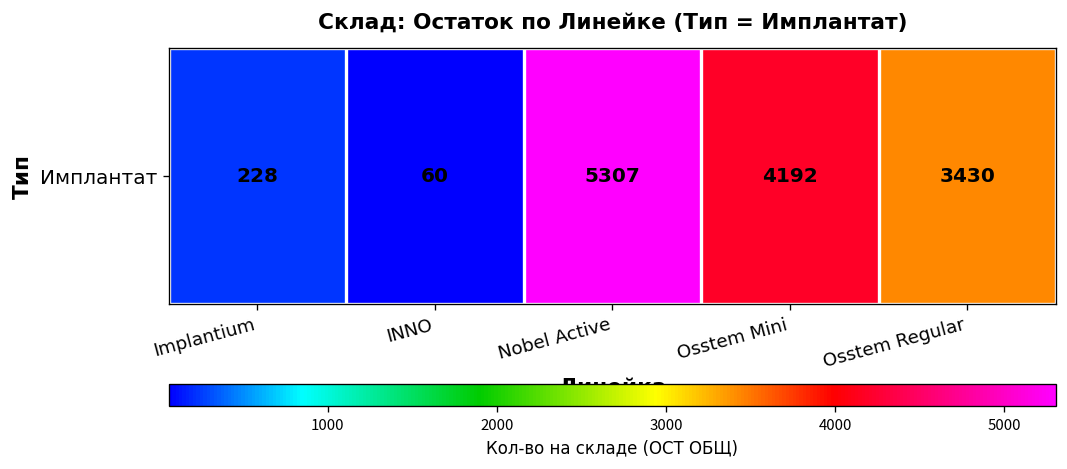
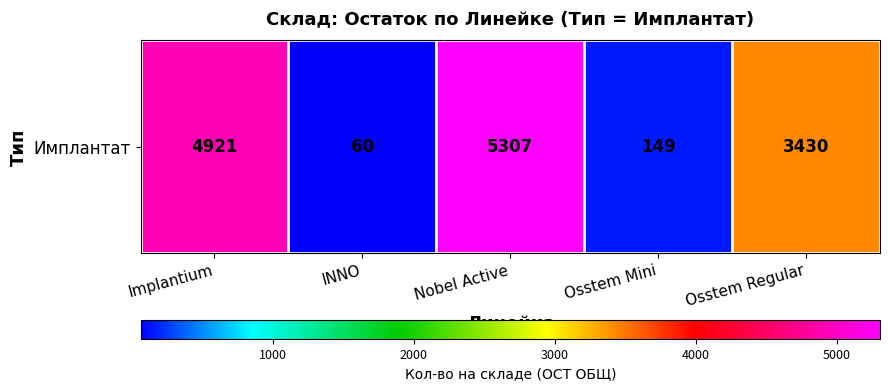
  {
    "Имплантат": {
-     "Implantium": 228,
+     "Implantium": 4921,
      "INNO": 60,
      "Nobel Active": 5307,
-     "Osstem Mini": 4192,
+     "Osstem Mini": 149,
      "Osstem Regular": 3430
    }
  }
